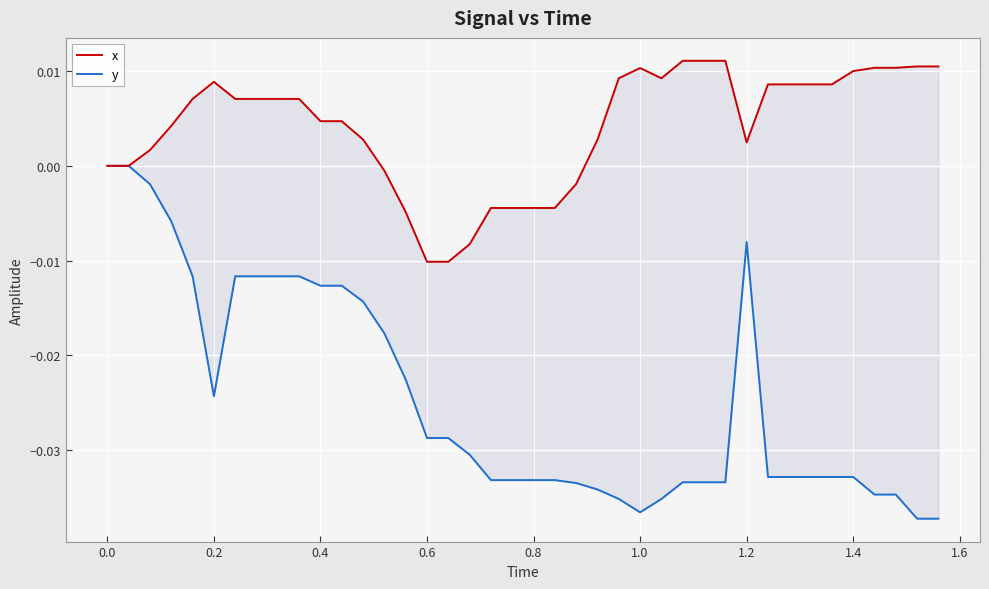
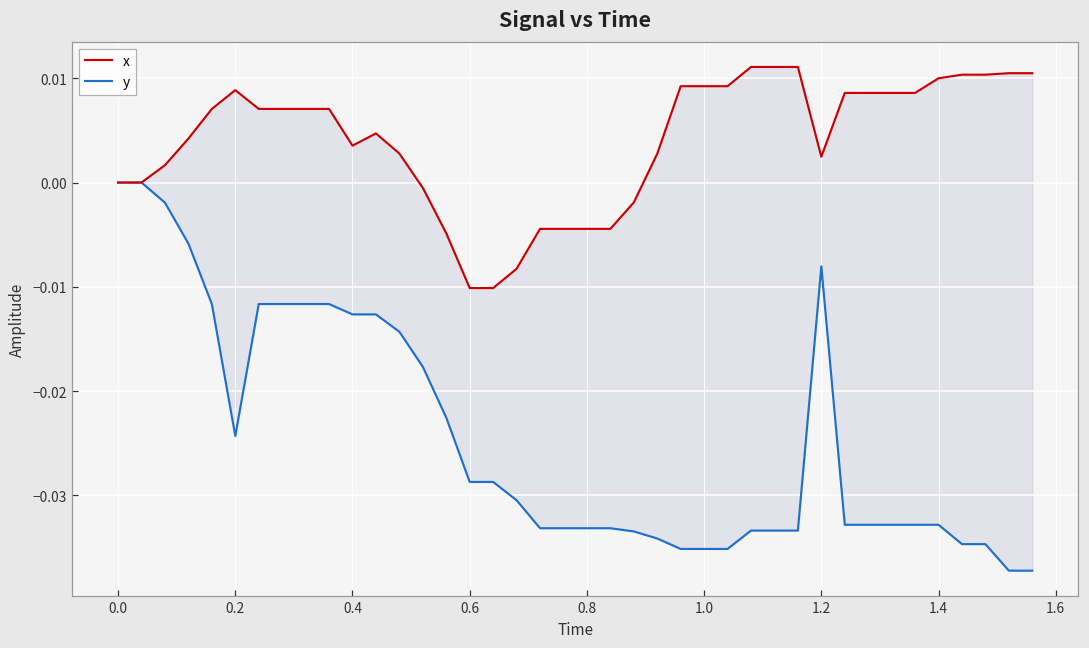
  {
    "x": {
      "0.2": 0.009,
-     "0.4": 0.005,
+     "0.4": 0.004,
      "0.6": -0.010,
      "0.8": -0.004,
-     "1.0": 0.010,
+     "1.0": 0.009,
      "1.2": 0.002,
      "1.4": 0.010
    },
    "y": {
      "0.2": -0.024,
      "0.4": -0.013,
      "0.6": -0.029,
      "0.8": -0.033,
-     "1.0": -0.037,
+     "1.0": -0.035,
      "1.2": -0.008,
      "1.4": -0.033
    }
  }
